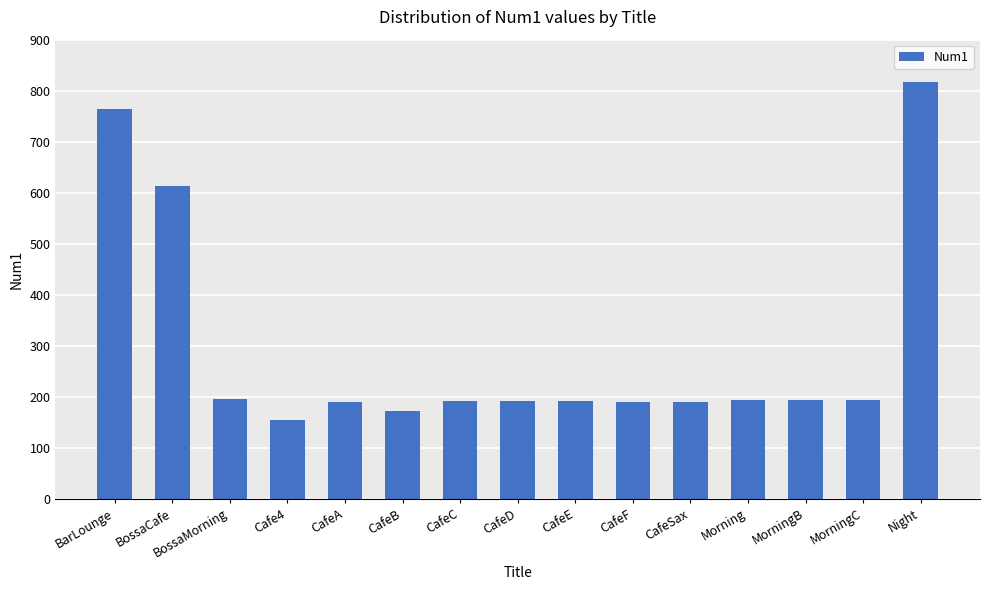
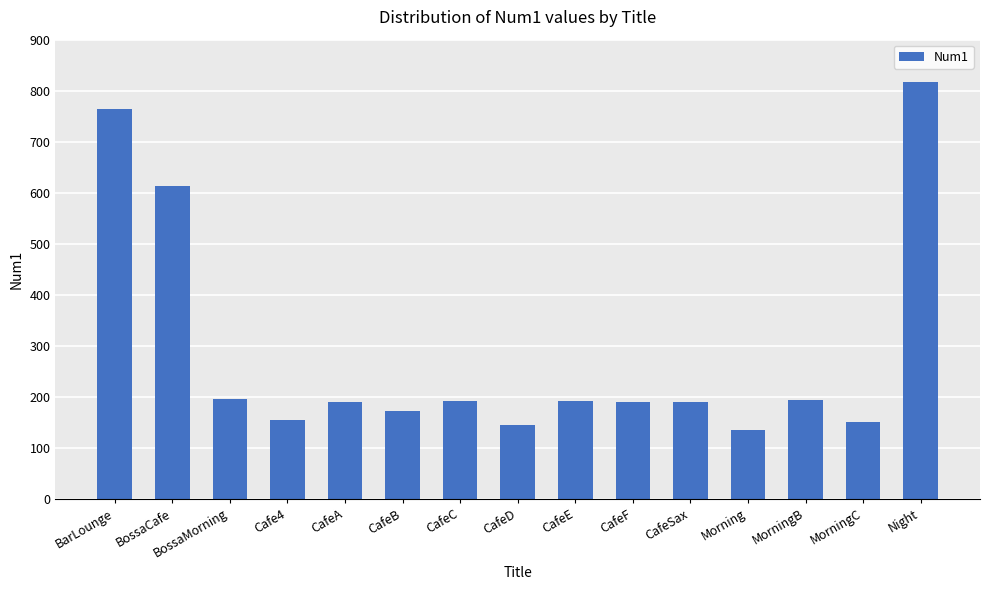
  {
    "BarLounge": 760,
    "BossaCafe": 610,
    "BossaMorning": 200,
    "Cafe4": 150,
    "CafeA": 190,
    "CafeB": 170,
    "CafeC": 190,
-   "CafeD": 190,
+   "CafeD": 150,
    "CafeE": 190,
    "CafeF": 190,
    "CafeSax": 190,
-   "Morning": 190,
+   "Morning": 140,
    "MorningB": 190,
-   "MorningC": 190,
+   "MorningC": 150,
    "Night": 820
  }
